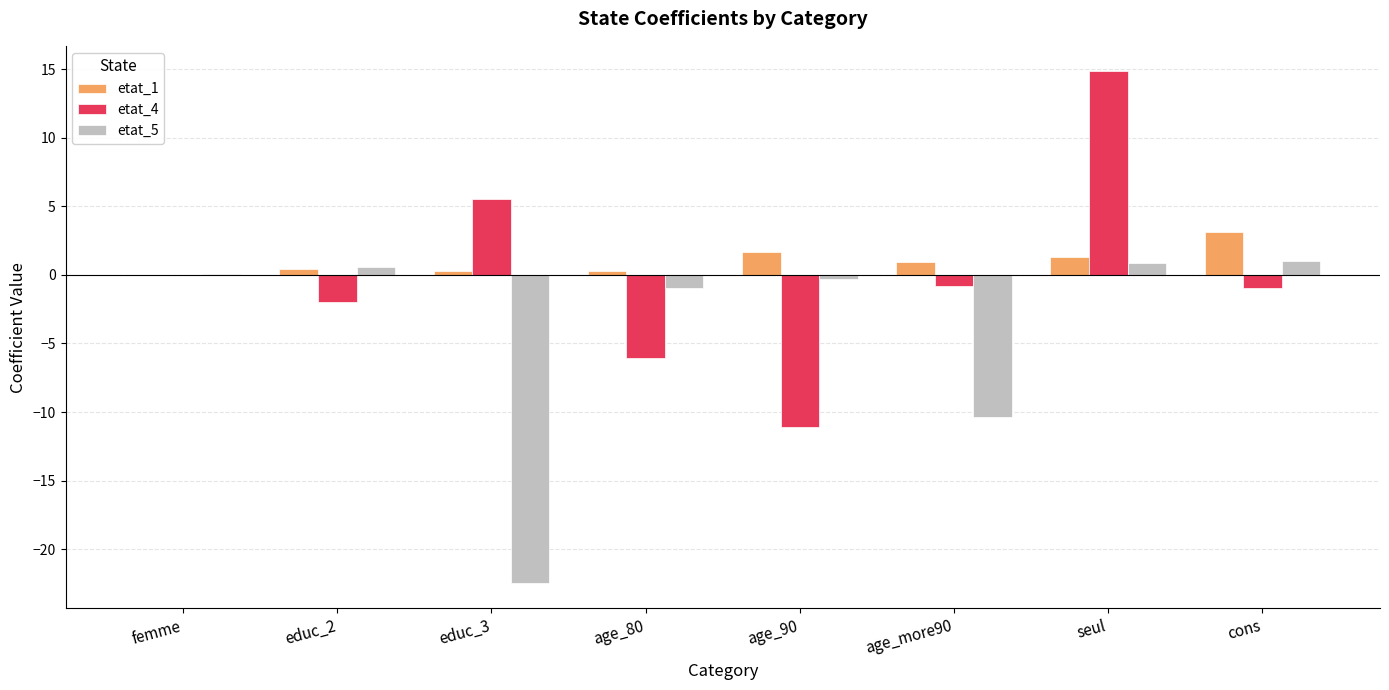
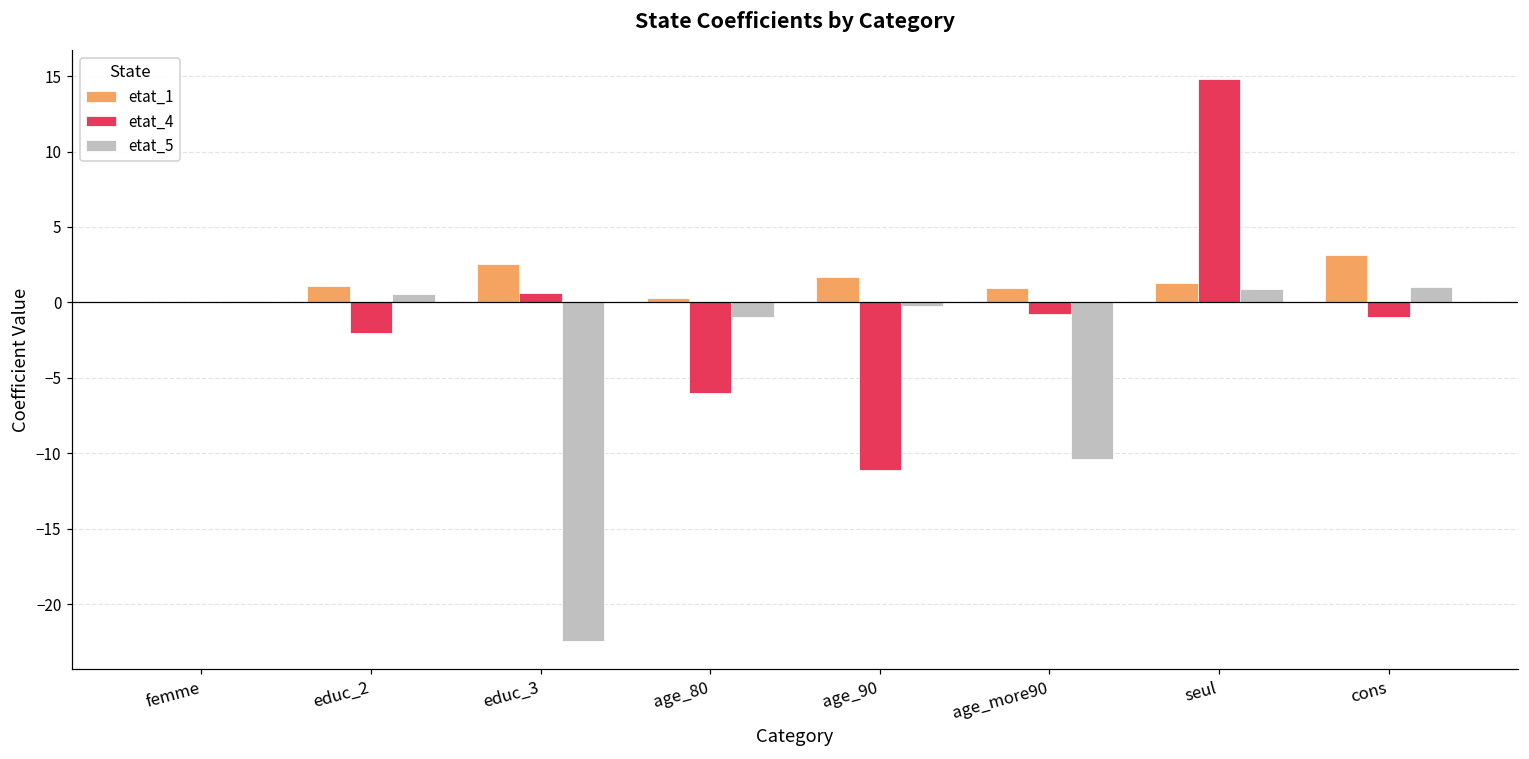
  {
    "etat_1": {
      "femme": 0.0,
-     "educ_2": 0.4,
-     "educ_3": 0.3,
+     "educ_2": 1.1,
+     "educ_3": 2.5,
      "age_80": 0.3,
      "age_90": 1.7,
      "age_more90": 0.9,
      "seul": 1.3,
      "cons": 3.1
    },
    "etat_4": {
      "femme": 0.0,
      "educ_2": -2.0,
-     "educ_3": 5.5,
+     "educ_3": 0.6,
      "age_80": -6.0,
      "age_90": -11.1,
      "age_more90": -0.8,
      "seul": 14.8,
      "cons": -1.0
    },
    "etat_5": {
      "educ_2": 0.6,
      "educ_3": -22.4,
      "age_80": -0.9,
      "age_90": -0.3,
      "age_more90": -10.4,
      "seul": 0.9,
      "cons": 1.0
    }
  }
